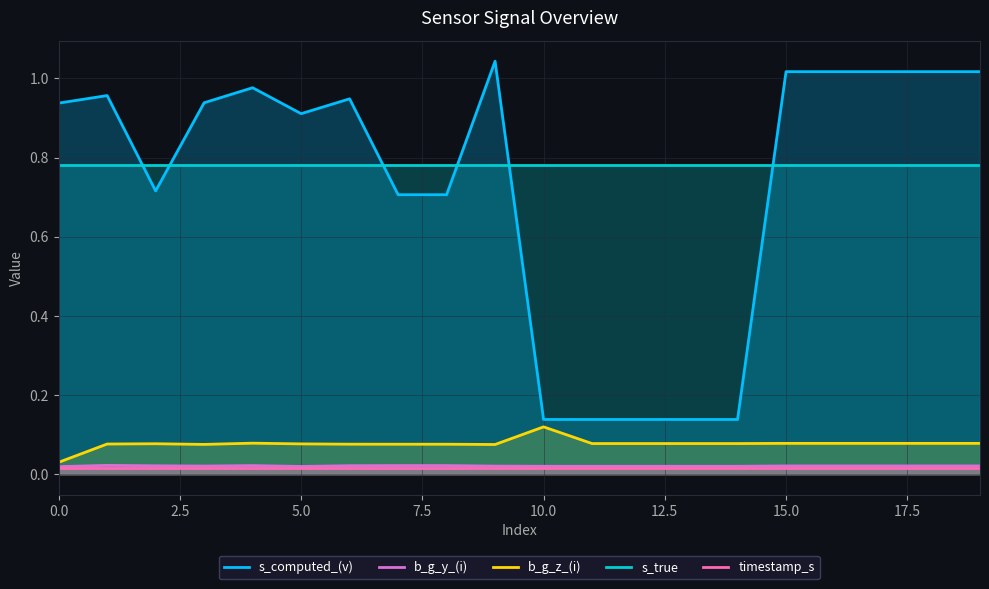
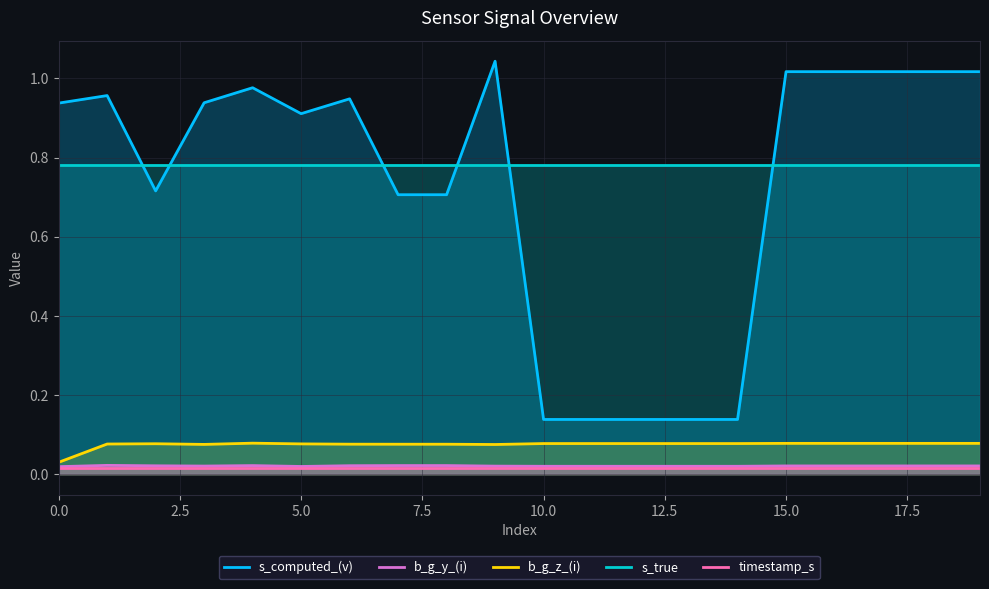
  {
    "b_g_z_(i)": {
      "0.0": 0.03,
      "5.0": 0.08,
-     "10.0": 0.12,
+     "10.0": 0.08,
      "15.0": 0.08
    }
  }
